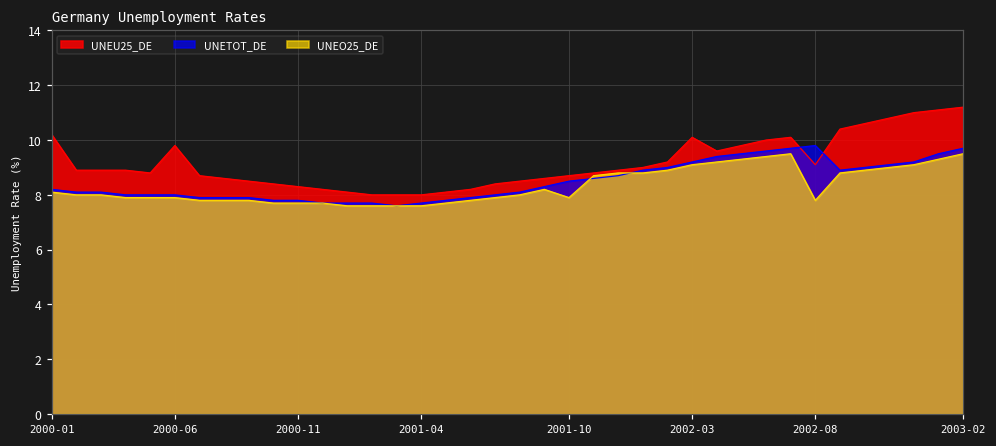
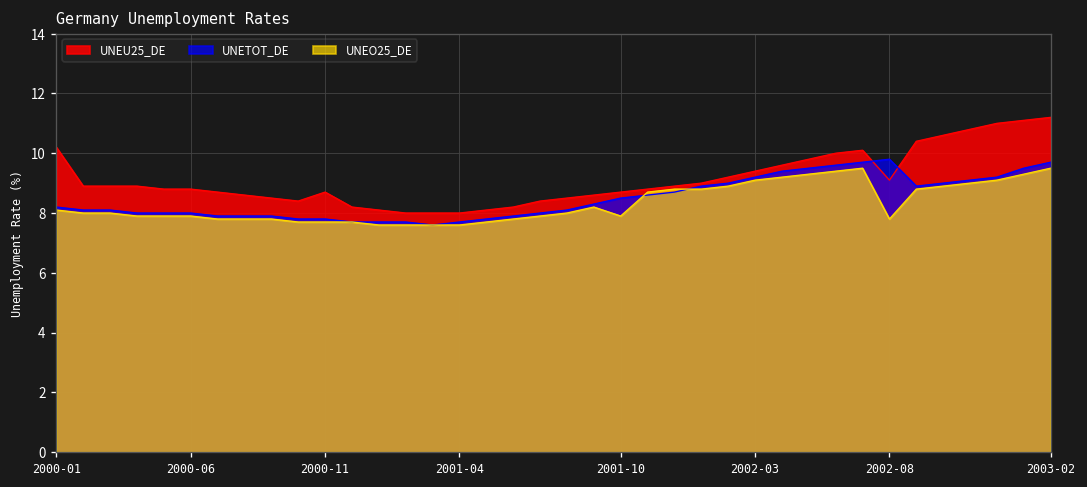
  {
    "UNEU25_DE": {
      "2000-01": 10.2,
-     "2000-06": 9.8,
-     "2000-11": 8.3,
+     "2000-06": 8.8,
+     "2000-11": 8.7,
      "2001-04": 8.0,
      "2001-10": 8.7,
-     "2002-03": 10.1,
+     "2002-03": 9.4,
      "2002-08": 9.1,
      "2003-02": 11.2
    },
    "UNETOT_DE": {
      "2001-10": 8.5,
      "2002-08": 9.8,
      "2003-02": 9.7
    },
    "UNEO25_DE": {
      "2001-10": 7.9,
      "2002-08": 7.8,
      "2003-02": 9.5
    }
  }
